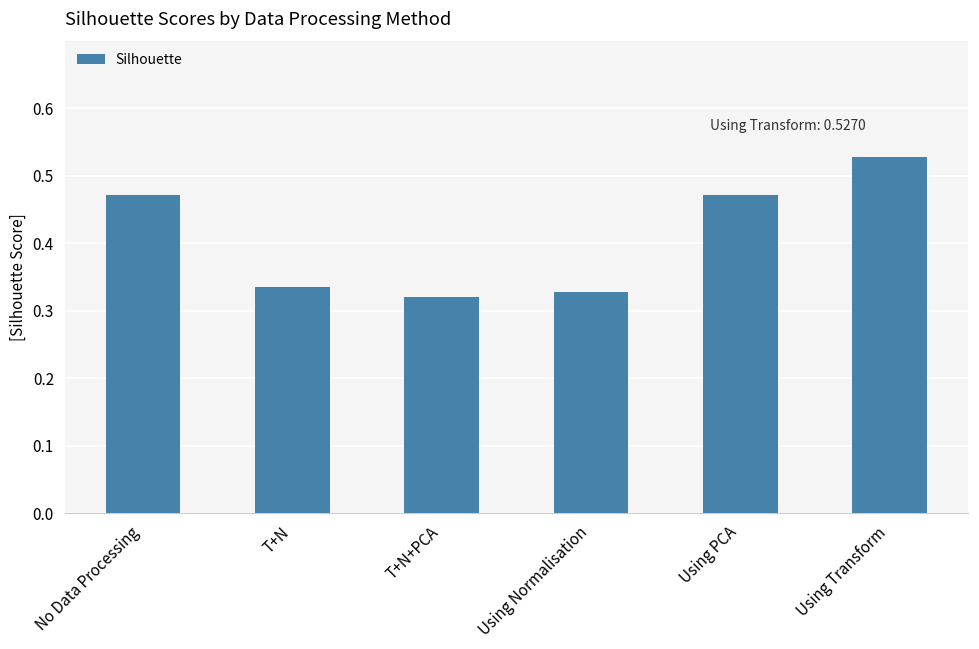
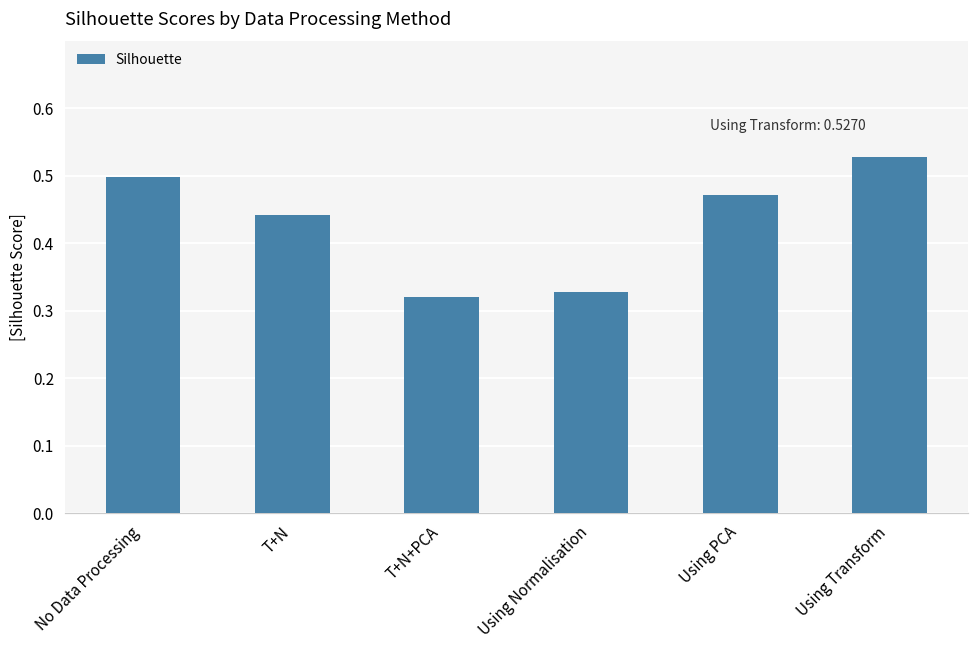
  {
-   "No Data Processing": 0.47,
-   "T+N": 0.33,
+   "No Data Processing": 0.50,
+   "T+N": 0.44,
    "T+N+PCA": 0.32,
    "Using Normalisation": 0.33,
    "Using PCA": 0.47,
    "Using Transform": 0.53
  }
